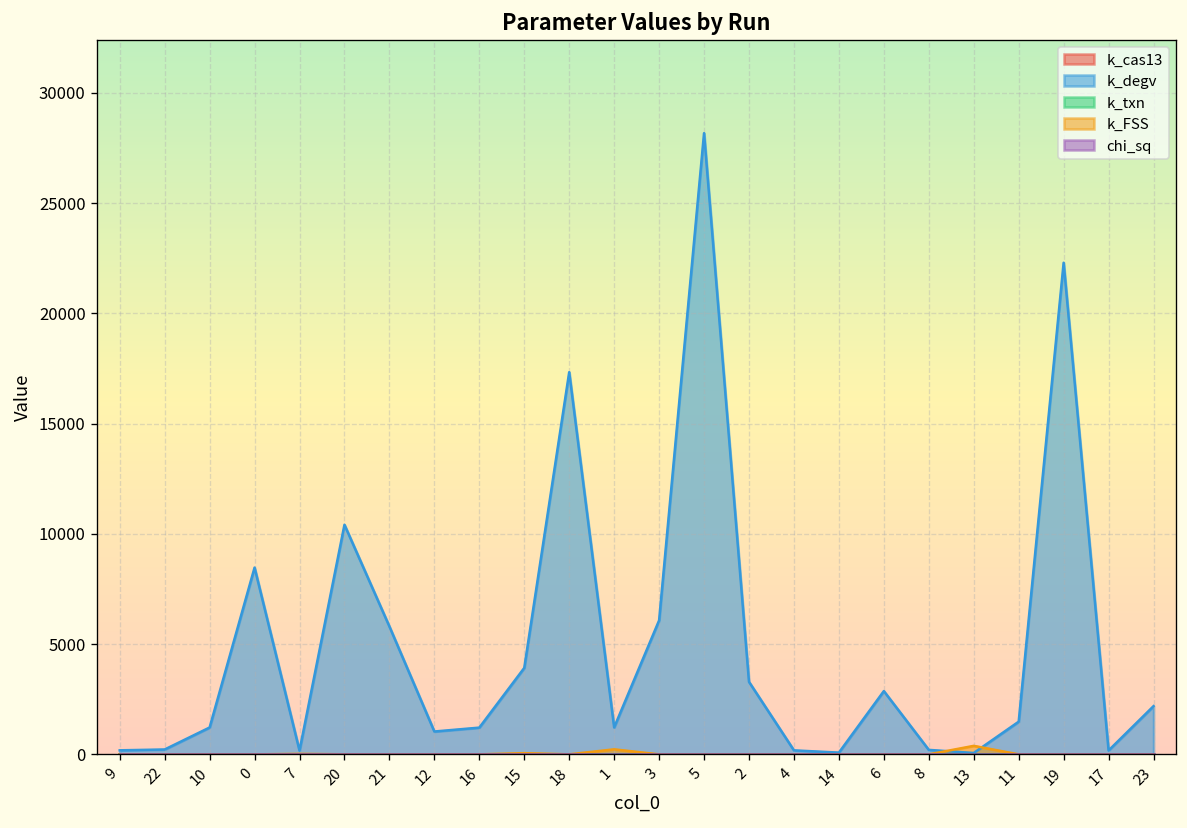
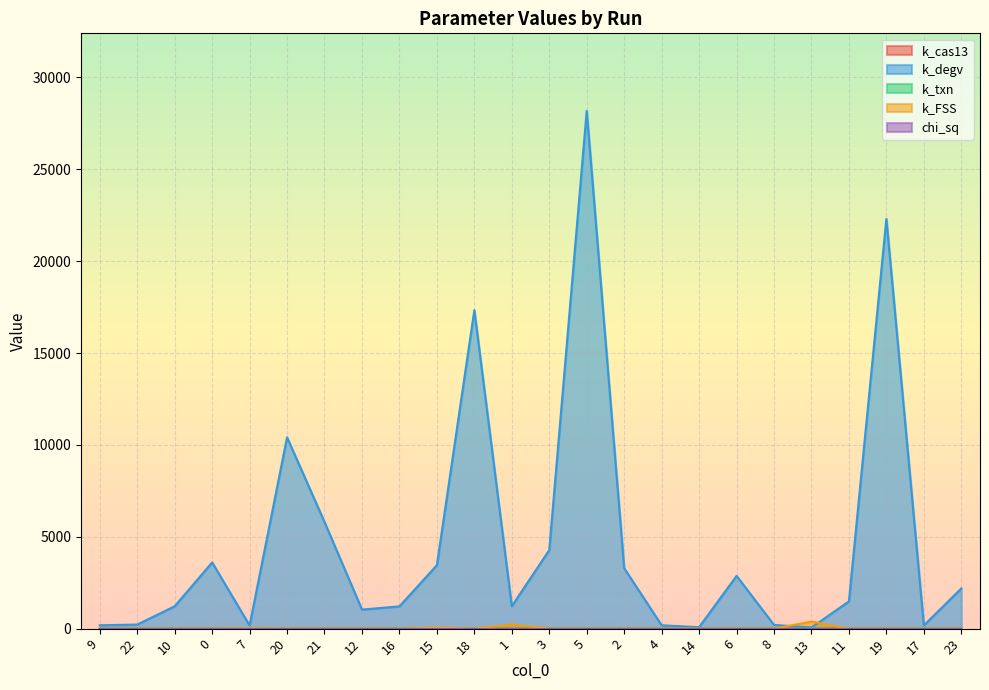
  {
    "chi_sq": {
      "1": 0
    },
    "k_degv": {
      "9": 200,
      "22": 200,
      "10": 1200,
-     "0": 8500,
+     "0": 3600,
      "7": 200,
      "20": 10400,
      "21": 5800,
      "12": 1000,
      "16": 1200,
-     "15": 3900,
+     "15": 3500,
      "18": 17300,
      "1": 1200,
-     "3": 6100,
+     "3": 4300,
      "5": 28200,
      "2": 3300,
      "4": 200,
      "6": 2900,
      "8": 200,
      "11": 1500,
      "19": 22300,
      "17": 200,
      "23": 2200
    },
    "k_FSS": {
      "1": 200,
      "13": 400
    }
  }
